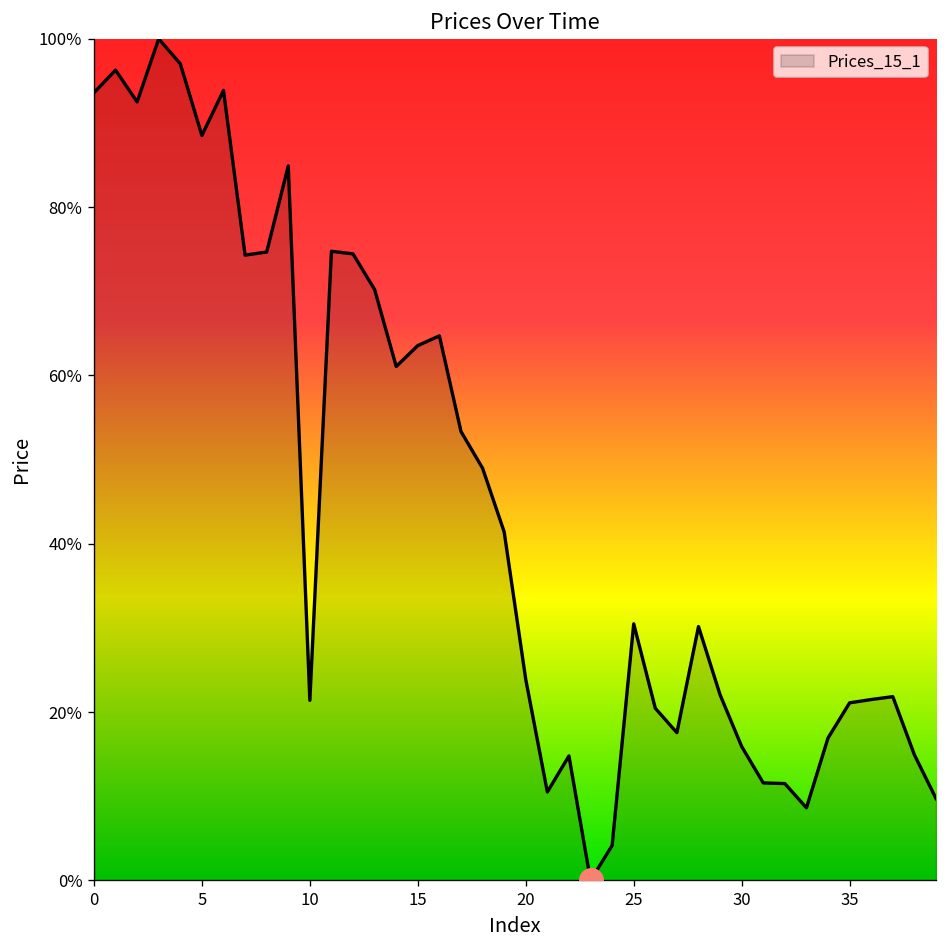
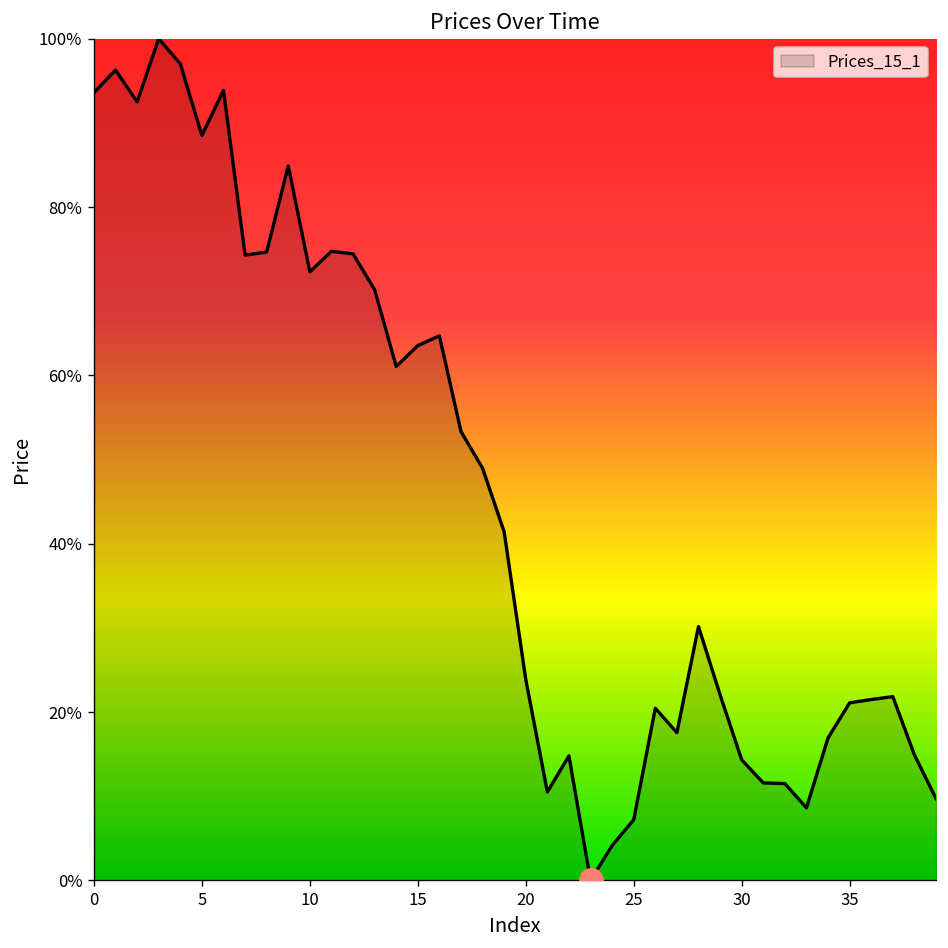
  {
    "Prices_15_1": {
      "0": "94%",
      "5": "89%",
-     "10": "21%",
+     "10": "72%",
      "15": "64%",
      "20": "24%",
-     "25": "30%",
-     "30": "16%",
+     "25": "7%",
+     "30": "14%",
      "35": "21%"
    }
  }
